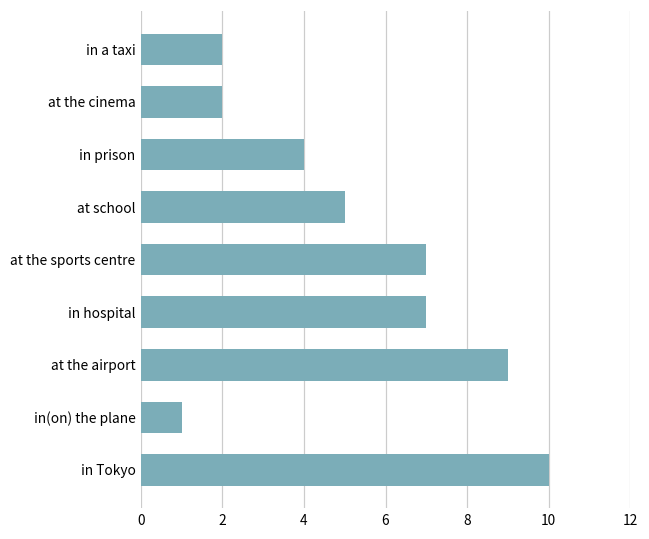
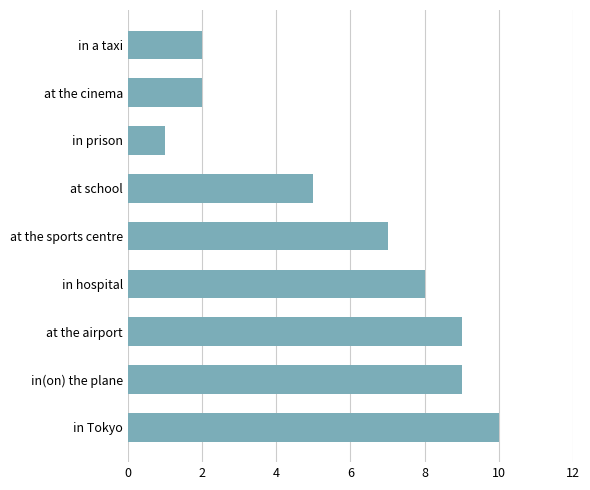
  {
    "in a taxi": 2,
    "at the cinema": 2,
-   "in prison": 4,
+   "in prison": 1,
    "at school": 5,
    "at the sports centre": 7,
-   "in hospital": 7,
+   "in hospital": 8,
    "at the airport": 9,
-   "in(on) the plane": 1,
+   "in(on) the plane": 9,
    "in Tokyo": 10
  }
